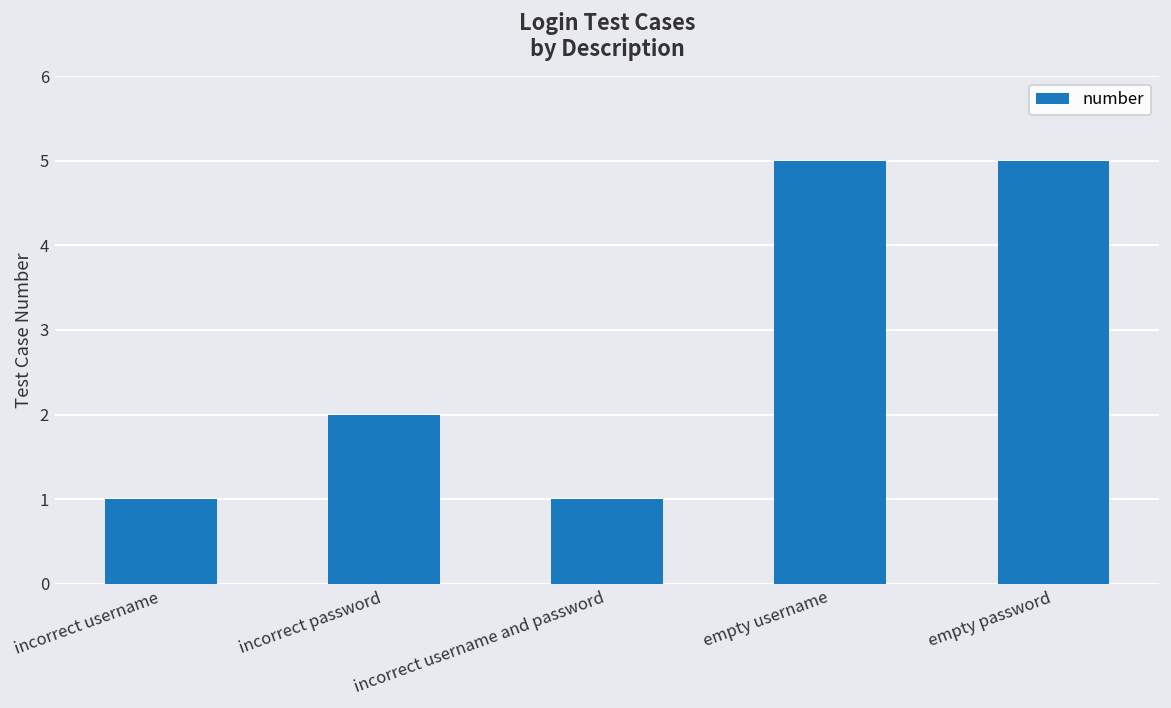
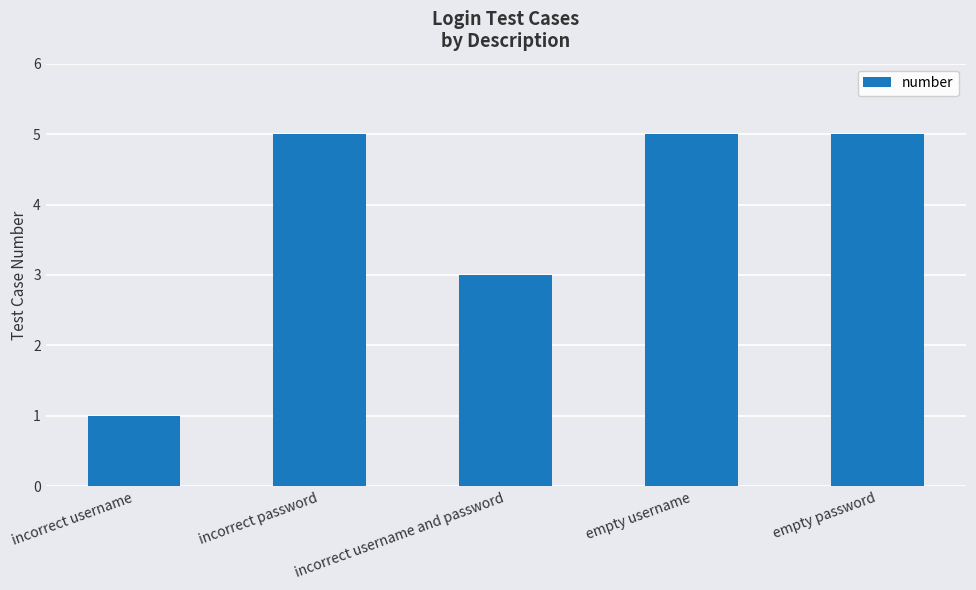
  {
    "incorrect username": 1,
-   "incorrect password": 2,
-   "incorrect username and password": 1,
+   "incorrect password": 5,
+   "incorrect username and password": 3,
    "empty username": 5,
    "empty password": 5
  }
